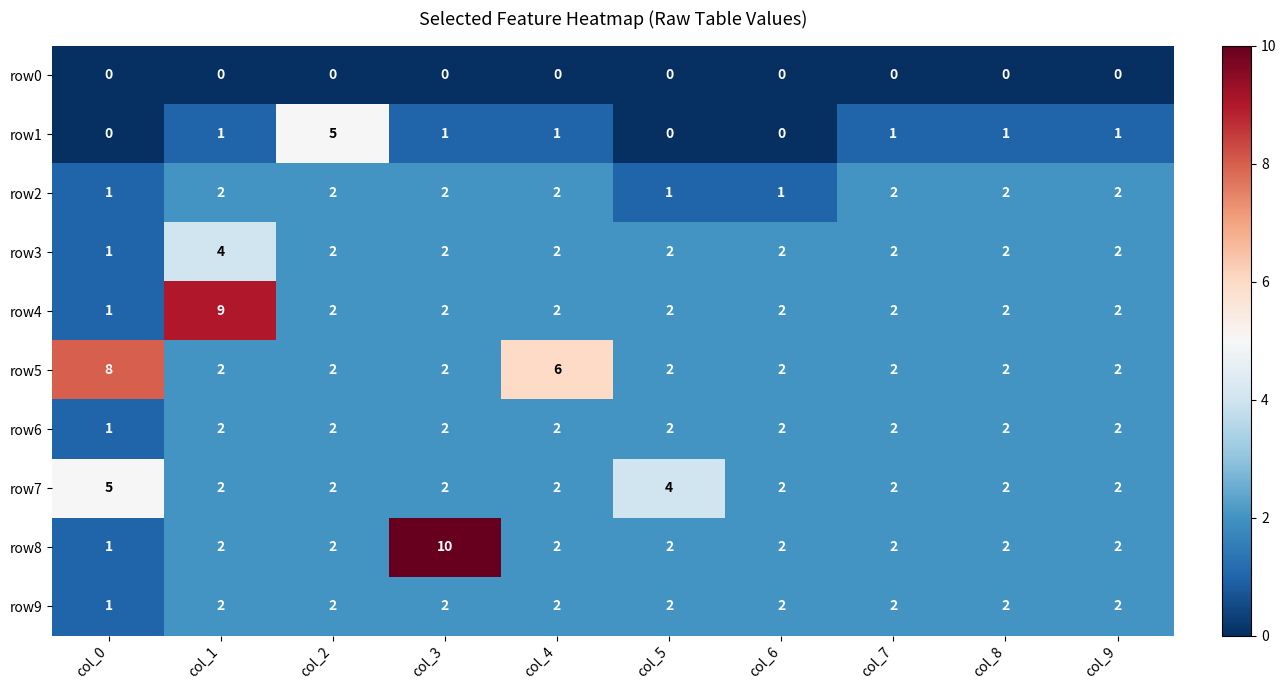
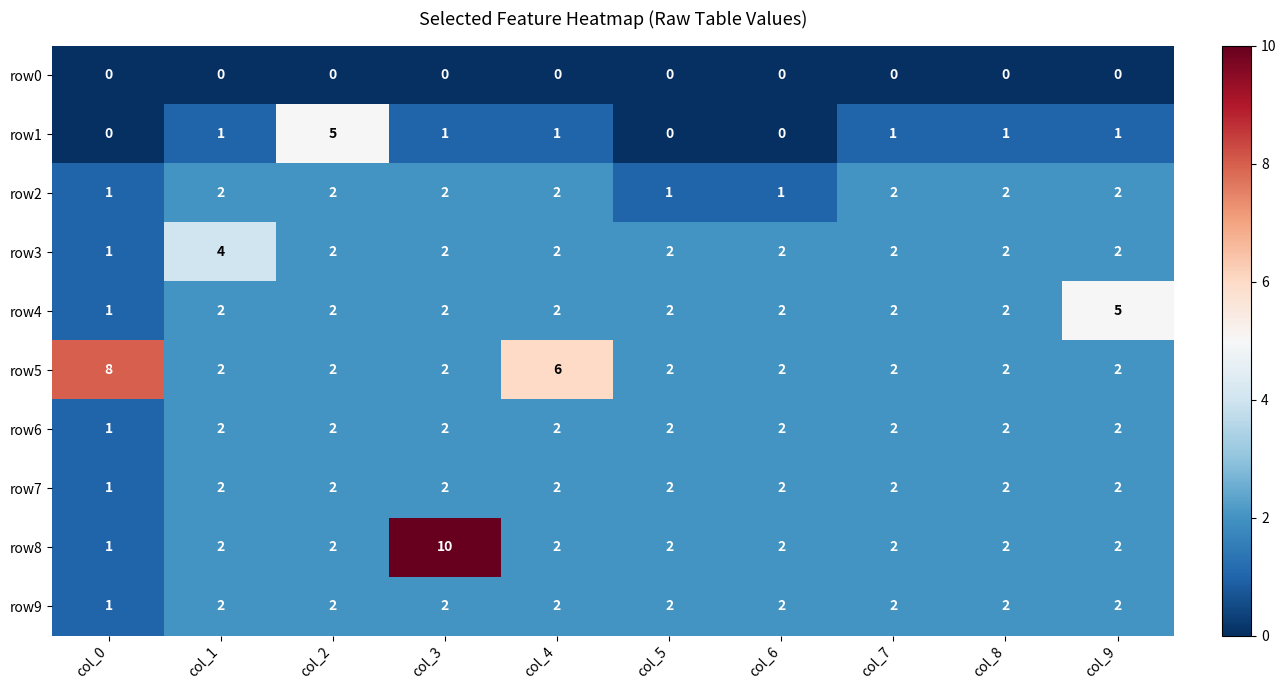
  {
    "row0": {
      "col_0": 0,
      "col_1": 0,
      "col_2": 0,
      "col_3": 0,
      "col_4": 0,
      "col_5": 0,
      "col_6": 0,
      "col_7": 0,
      "col_8": 0,
      "col_9": 0
    },
    "row1": {
      "col_0": 0,
      "col_1": 1,
      "col_2": 5,
      "col_3": 1,
      "col_4": 1,
      "col_5": 0,
      "col_6": 0,
      "col_7": 1,
      "col_8": 1,
      "col_9": 1
    },
    "row2": {
      "col_0": 1,
      "col_1": 2,
      "col_2": 2,
      "col_3": 2,
      "col_4": 2,
      "col_5": 1,
      "col_6": 1,
      "col_7": 2,
      "col_8": 2,
      "col_9": 2
    },
    "row3": {
      "col_0": 1,
      "col_1": 4,
      "col_2": 2,
      "col_3": 2,
      "col_4": 2,
      "col_5": 2,
      "col_6": 2,
      "col_7": 2,
      "col_8": 2,
      "col_9": 2
    },
    "row4": {
      "col_0": 1,
-     "col_1": 9,
+     "col_1": 2,
      "col_2": 2,
      "col_3": 2,
      "col_4": 2,
      "col_5": 2,
      "col_6": 2,
      "col_7": 2,
      "col_8": 2,
-     "col_9": 2
+     "col_9": 5
    },
    "row5": {
      "col_0": 8,
      "col_1": 2,
      "col_2": 2,
      "col_3": 2,
      "col_4": 6,
      "col_5": 2,
      "col_6": 2,
      "col_7": 2,
      "col_8": 2,
      "col_9": 2
    },
    "row6": {
      "col_0": 1,
      "col_1": 2,
      "col_2": 2,
      "col_3": 2,
      "col_4": 2,
      "col_5": 2,
      "col_6": 2,
      "col_7": 2,
      "col_8": 2,
      "col_9": 2
    },
    "row7": {
-     "col_0": 5,
+     "col_0": 1,
      "col_1": 2,
      "col_2": 2,
      "col_3": 2,
      "col_4": 2,
-     "col_5": 4,
+     "col_5": 2,
      "col_6": 2,
      "col_7": 2,
      "col_8": 2,
      "col_9": 2
    },
    "row8": {
      "col_0": 1,
      "col_1": 2,
      "col_2": 2,
      "col_3": 10,
      "col_4": 2,
      "col_5": 2,
      "col_6": 2,
      "col_7": 2,
      "col_8": 2,
      "col_9": 2
    },
    "row9": {
      "col_0": 1,
      "col_1": 2,
      "col_2": 2,
      "col_3": 2,
      "col_4": 2,
      "col_5": 2,
      "col_6": 2,
      "col_7": 2,
      "col_8": 2,
      "col_9": 2
    }
  }
